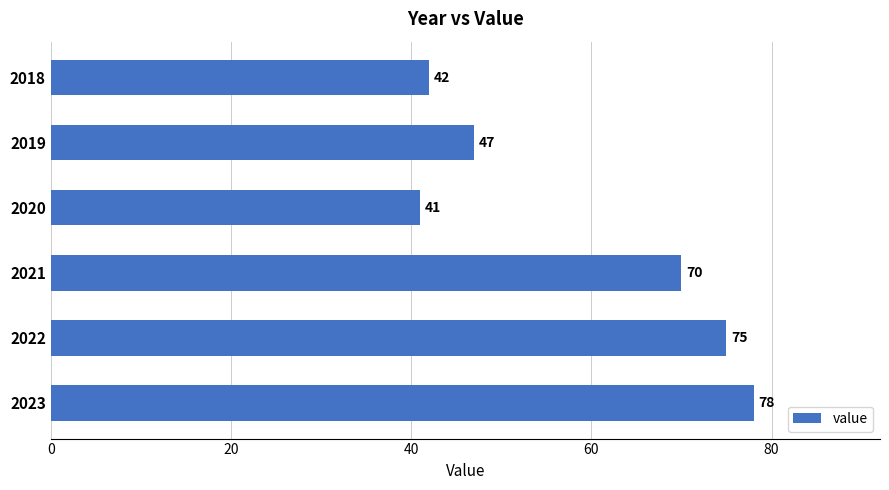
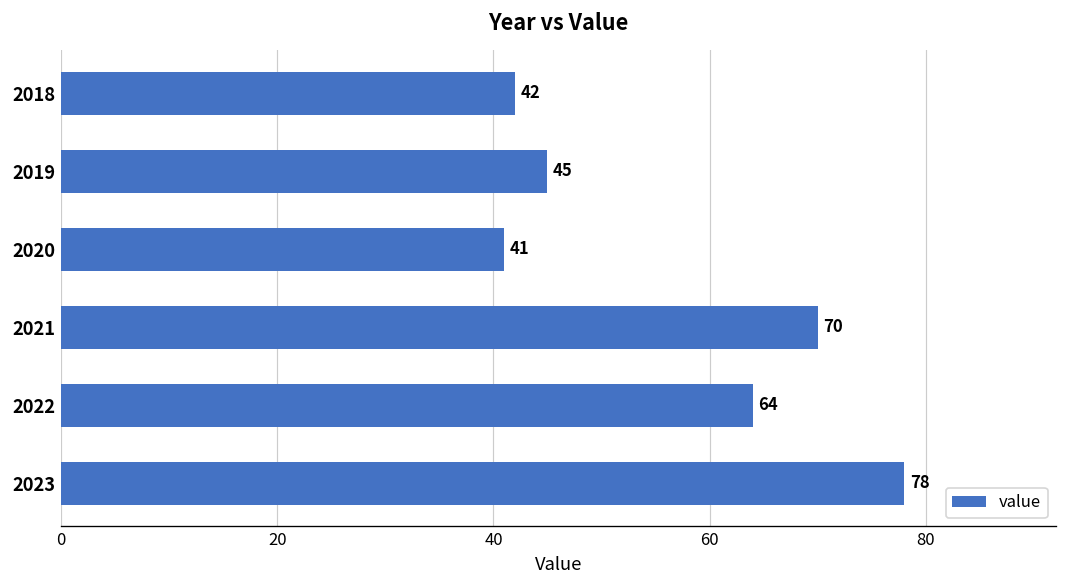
  {
    "2018": 42,
-   "2019": 47,
+   "2019": 45,
    "2020": 41,
    "2021": 70,
-   "2022": 75,
+   "2022": 64,
    "2023": 78
  }
